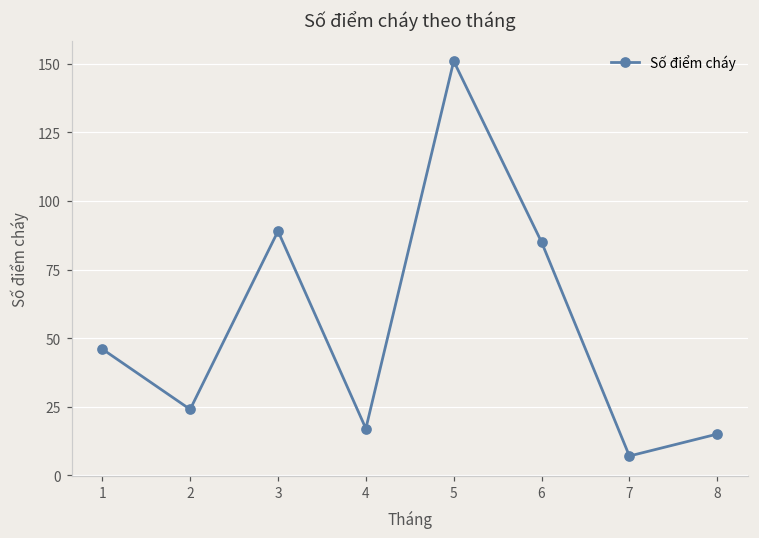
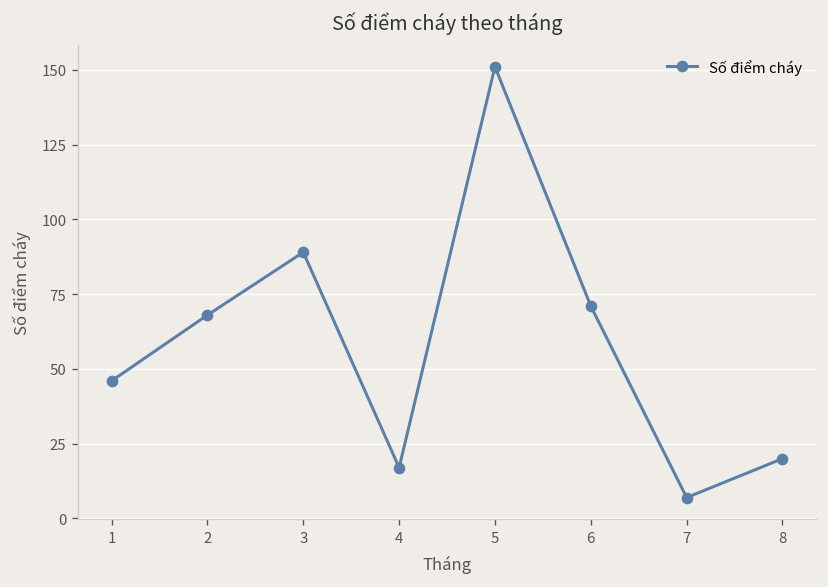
  {
    "1": 46,
-   "2": 24,
+   "2": 68,
    "3": 89,
    "4": 17,
    "5": 151,
-   "6": 85,
+   "6": 71,
    "7": 7,
-   "8": 15
+   "8": 20
  }
